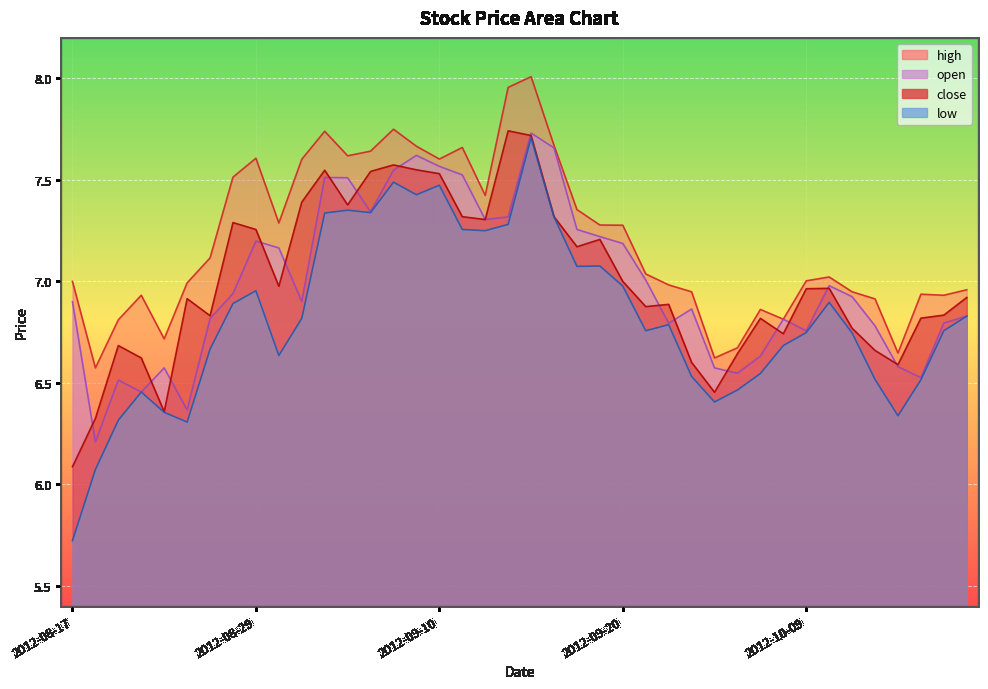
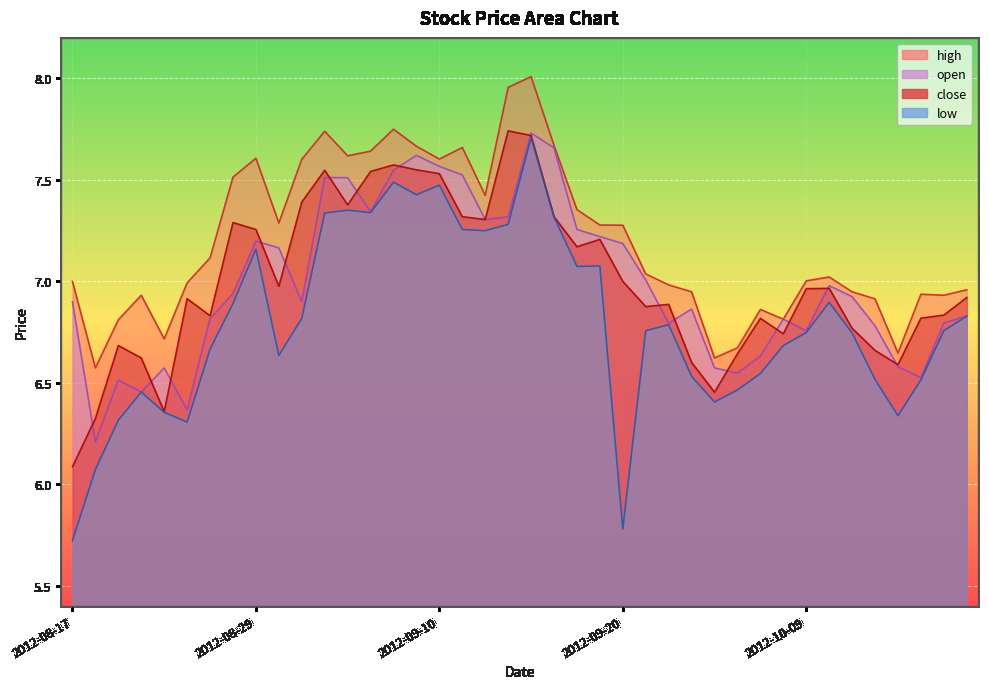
  {
    "open": {
      "2012-08-17": 6.90,
      "2012-08-29": 7.20,
      "2012-09-10": 7.57,
      "2012-09-20": 7.19
    },
    "low": {
      "2012-08-17": 5.72,
-     "2012-08-29": 6.95,
+     "2012-08-29": 7.16,
      "2012-09-10": 7.47,
-     "2012-09-20": 6.98
+     "2012-09-20": 5.78
    }
  }
